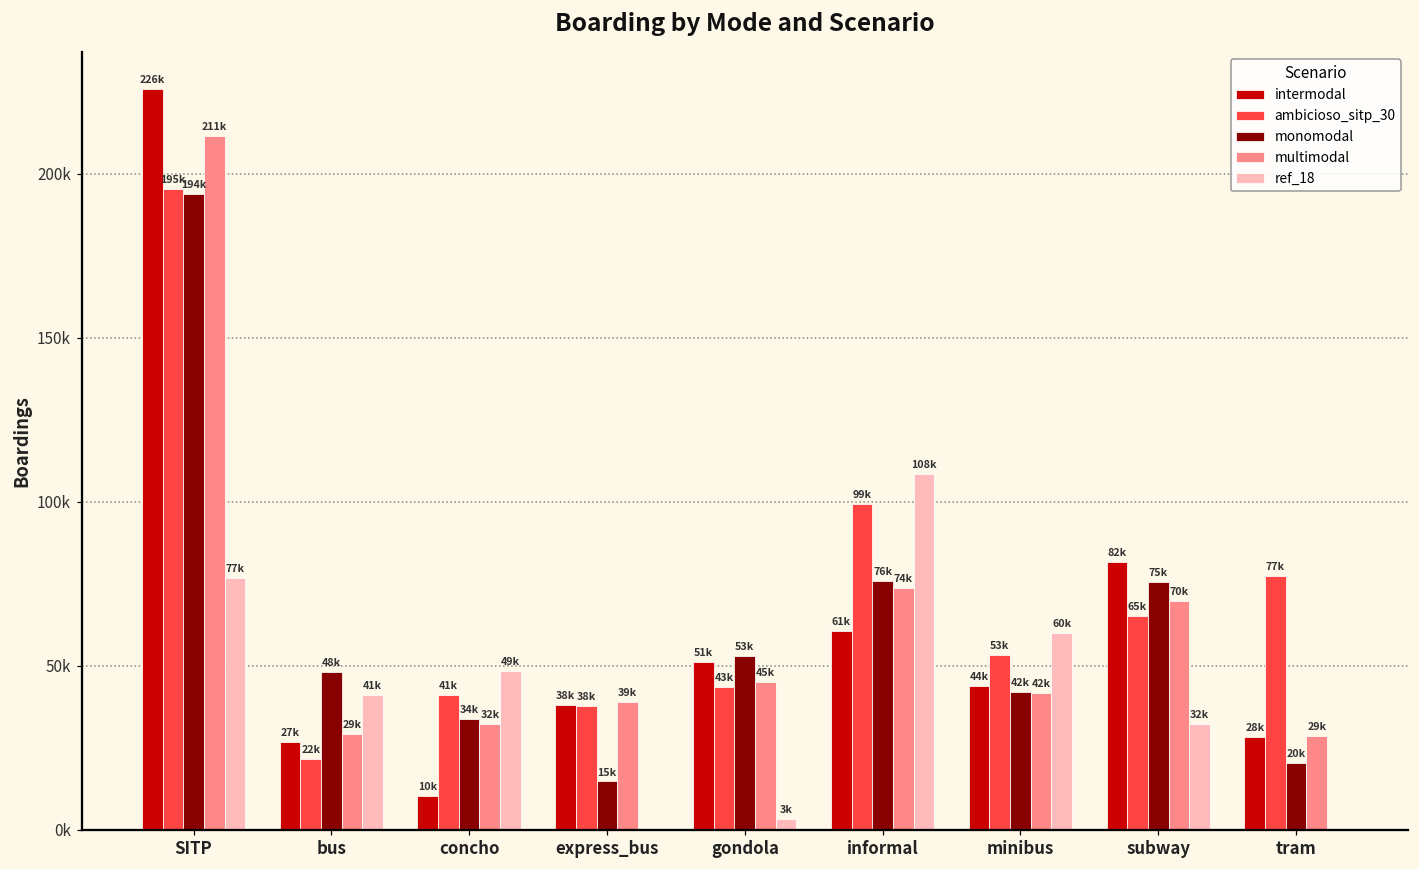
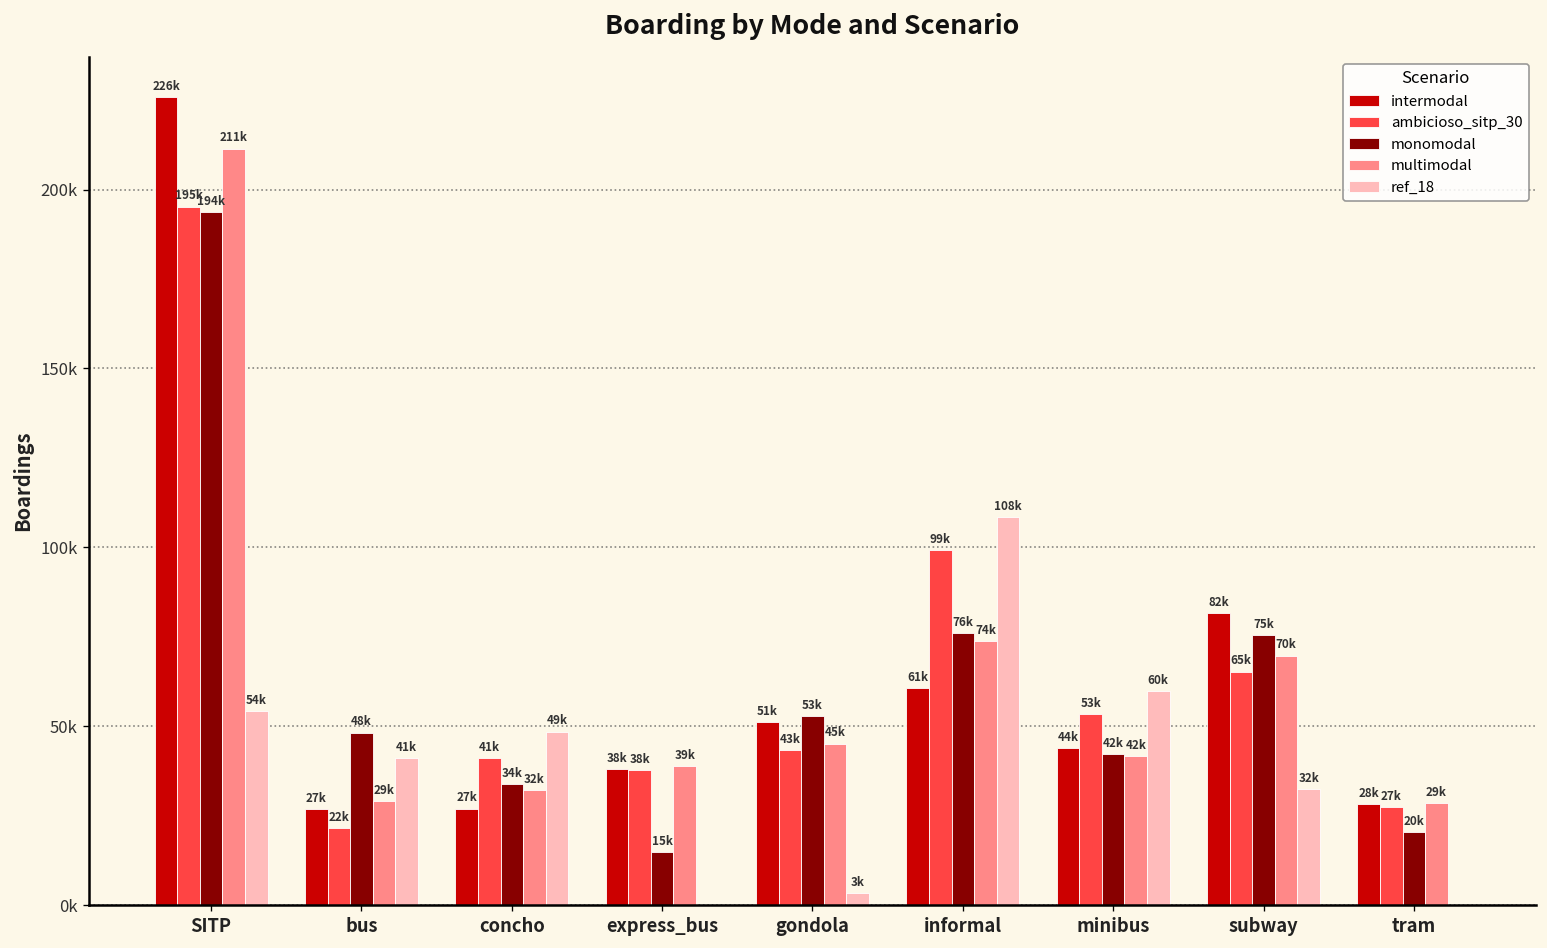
  {
    "intermodal": {
      "SITP": "226k",
      "bus": "27k",
-     "concho": "10k",
+     "concho": "27k",
      "express_bus": "38k",
      "gondola": "51k",
      "informal": "61k",
      "minibus": "44k",
      "subway": "82k",
      "tram": "28k"
    },
    "ambicioso_sitp_30": {
      "SITP": "195k",
      "bus": "22k",
      "concho": "41k",
      "express_bus": "38k",
      "gondola": "43k",
      "informal": "99k",
      "minibus": "53k",
      "subway": "65k",
-     "tram": "77k"
+     "tram": "27k"
    },
    "monomodal": {
      "SITP": "194k",
      "bus": "48k",
      "concho": "34k",
      "express_bus": "15k",
      "gondola": "53k",
      "informal": "76k",
      "minibus": "42k",
      "subway": "75k",
      "tram": "20k"
    },
    "multimodal": {
      "SITP": "211k",
      "bus": "29k",
      "concho": "32k",
      "express_bus": "39k",
      "gondola": "45k",
      "informal": "74k",
      "minibus": "42k",
      "subway": "70k",
      "tram": "29k"
    },
    "ref_18": {
-     "SITP": "77k",
+     "SITP": "54k",
      "bus": "41k",
      "concho": "49k",
      "gondola": "3k",
      "informal": "108k",
      "minibus": "60k",
      "subway": "32k"
    }
  }
